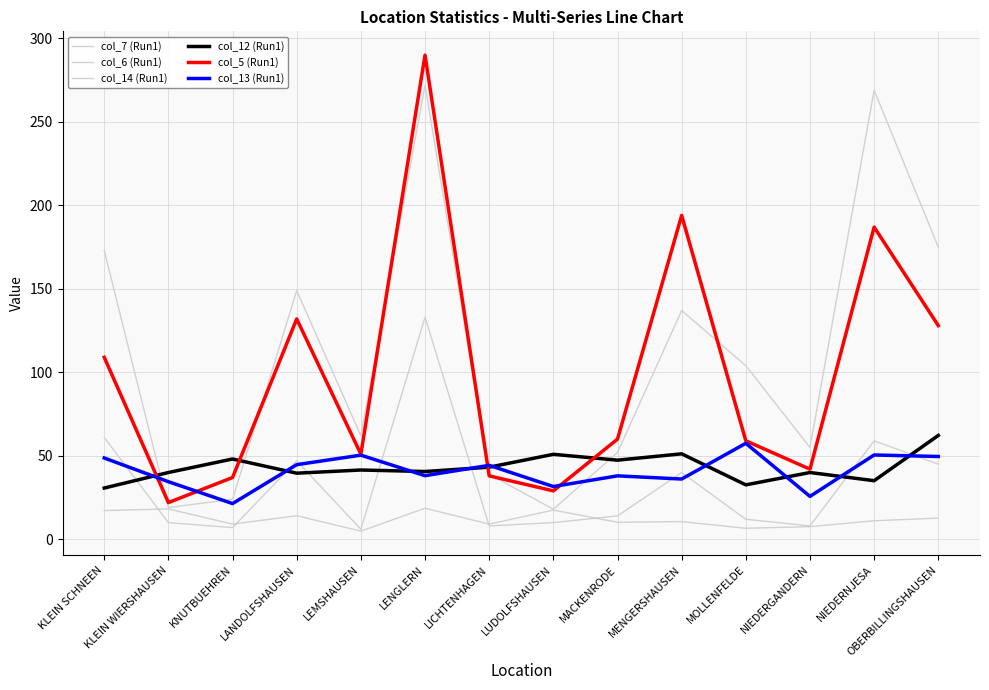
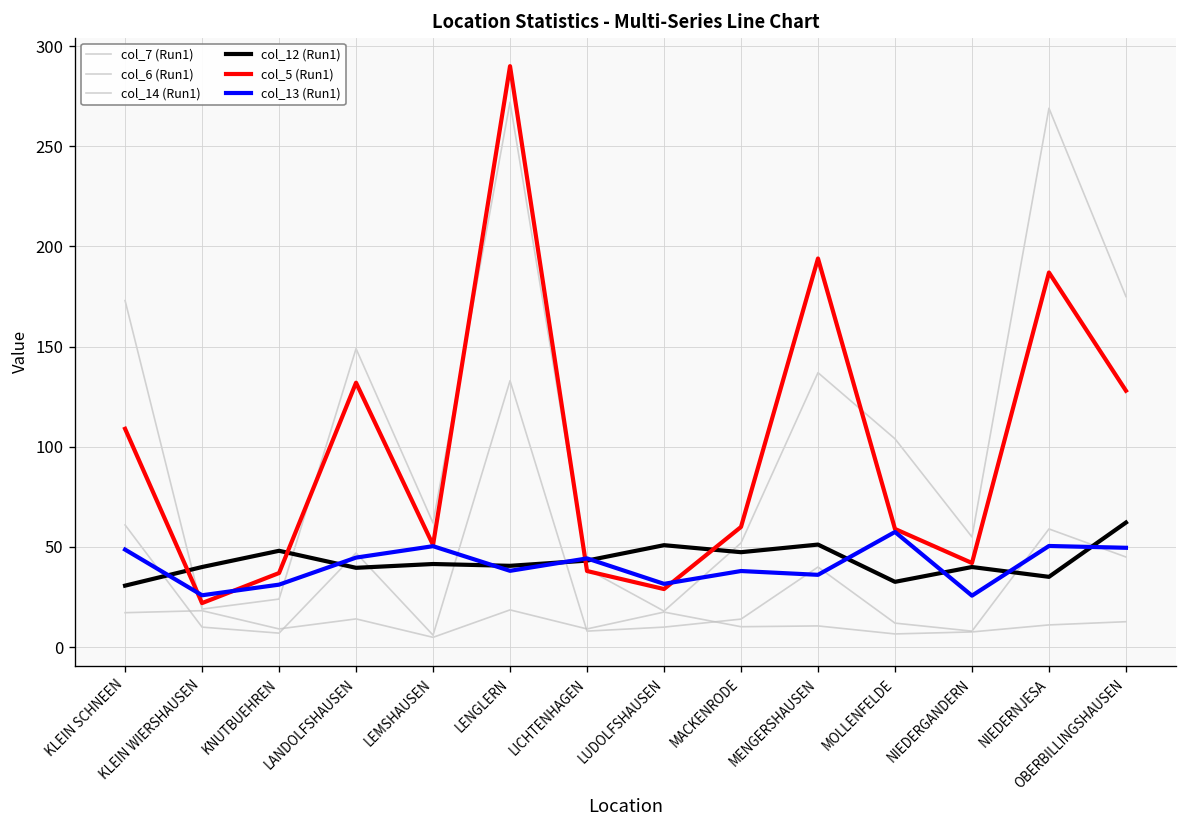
  {
    "col_12 (Run1)": {
      "KLEIN SCHNEEN": 31,
      "KLEIN WIERSHAUSEN": 40,
      "KNUTBUEHREN": 48,
      "LANDOLFSHAUSEN": 40,
      "LEMSHAUSEN": 42,
      "LENGLERN": 41,
      "LUDOLFSHAUSEN": 51,
      "MACKENRODE": 47,
      "MENGERSHAUSEN": 51,
      "MOLLENFELDE": 33,
      "NIEDERGANDERN": 40,
      "NIEDERNJESA": 35,
      "OBERBILLINGSHAUSEN": 62
    },
    "col_5 (Run1)": {
      "KLEIN SCHNEEN": 109,
      "KLEIN WIERSHAUSEN": 22,
      "KNUTBUEHREN": 37,
      "LANDOLFSHAUSEN": 132,
      "LENGLERN": 290,
      "LUDOLFSHAUSEN": 29,
      "MACKENRODE": 60,
      "MENGERSHAUSEN": 194,
      "NIEDERGANDERN": 42,
      "NIEDERNJESA": 187,
      "OBERBILLINGSHAUSEN": 128
    },
    "col_13 (Run1)": {
      "KLEIN SCHNEEN": 49,
-     "KLEIN WIERSHAUSEN": 35,
-     "KNUTBUEHREN": 21,
+     "KLEIN WIERSHAUSEN": 26,
+     "KNUTBUEHREN": 31,
      "LANDOLFSHAUSEN": 45,
      "LENGLERN": 38,
      "LUDOLFSHAUSEN": 32,
      "MACKENRODE": 38,
      "MENGERSHAUSEN": 36,
      "NIEDERGANDERN": 26,
      "NIEDERNJESA": 51,
      "OBERBILLINGSHAUSEN": 50
    }
  }
